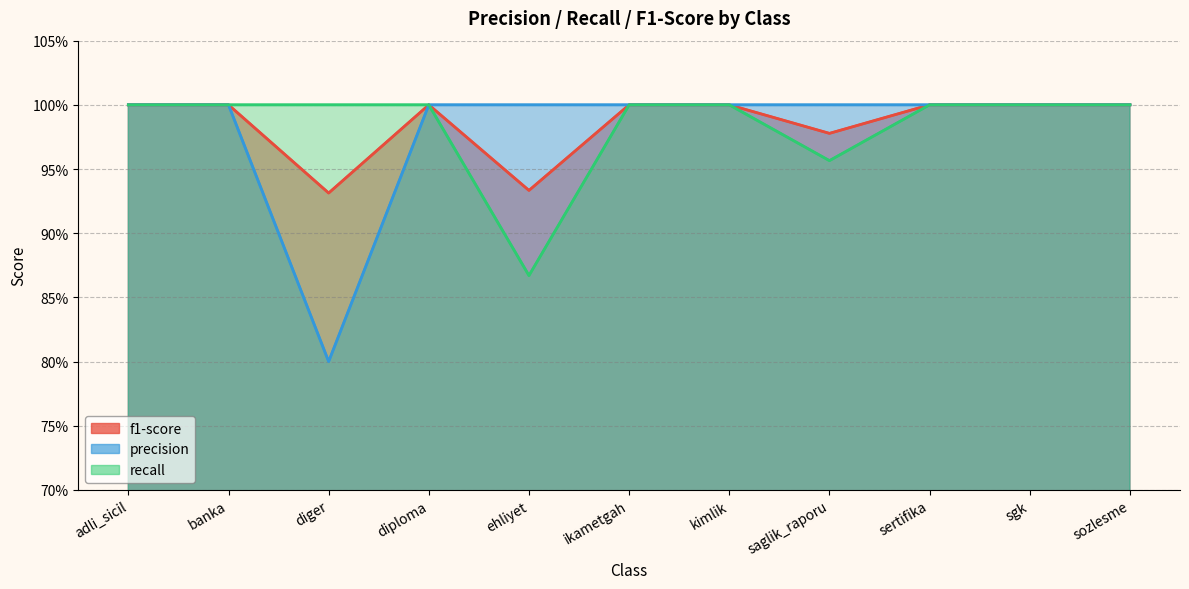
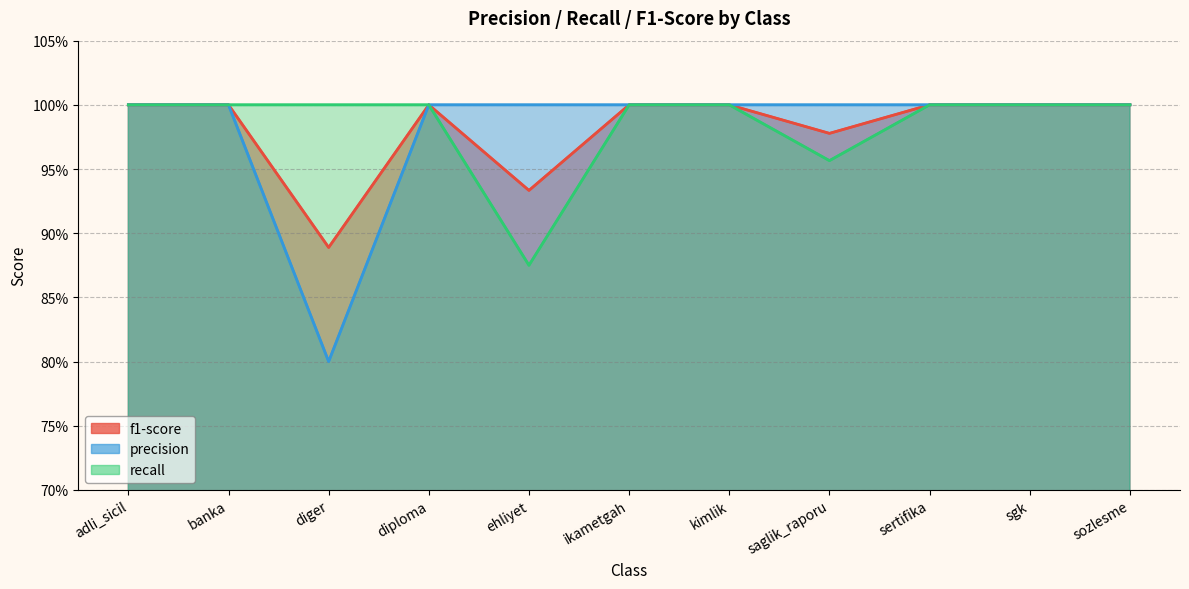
  {
    "f1-score": {
-     "diger": "93.1%",
+     "diger": "88.9%",
      "ehliyet": "93.3%",
      "saglik_raporu": "97.8%"
    },
    "precision": {
      "diger": "80.0%",
      "ehliyet": "100.0%",
      "saglik_raporu": "100.0%"
    },
    "recall": {
      "diger": "100.0%",
-     "ehliyet": "86.7%",
+     "ehliyet": "87.5%",
      "saglik_raporu": "95.7%"
    }
  }
